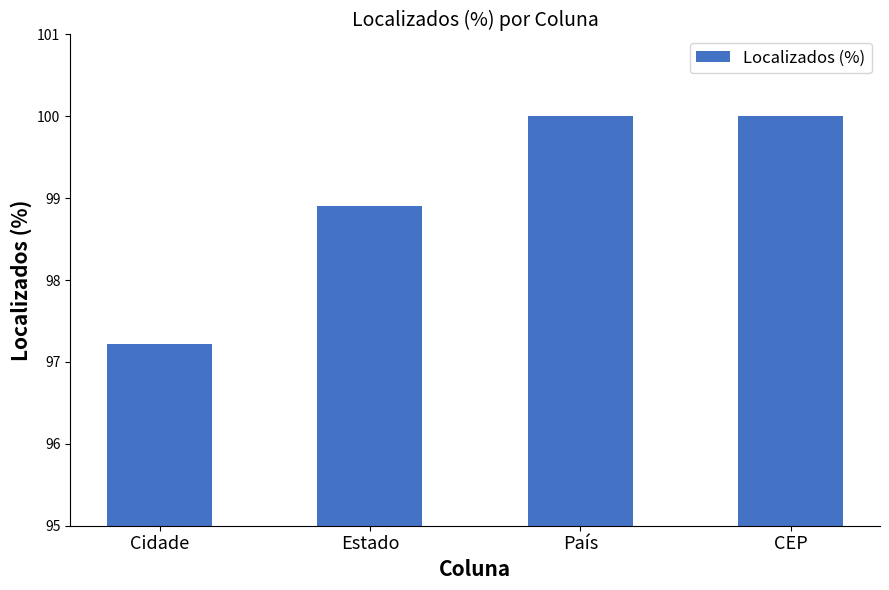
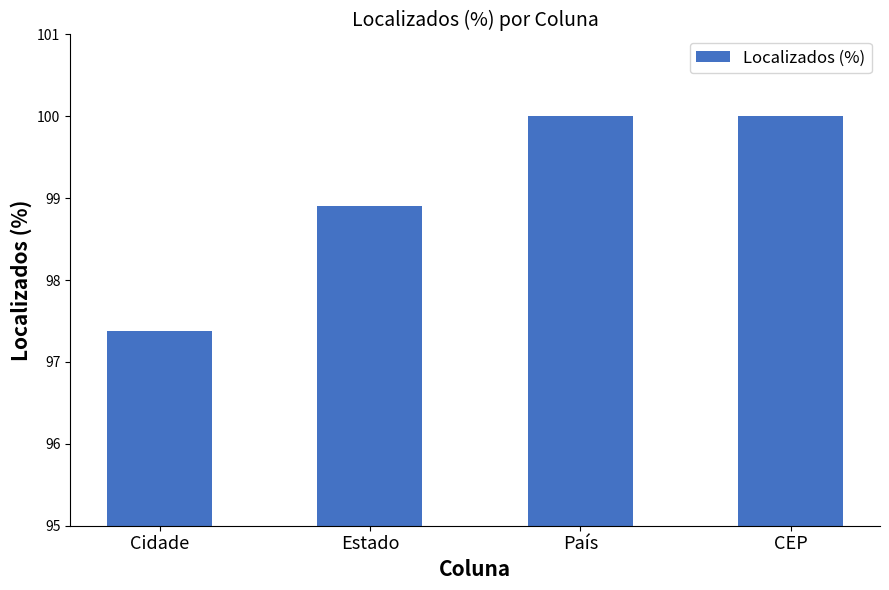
  {
-   "Cidade": 97.2,
+   "Cidade": 97.4,
    "Estado": 98.9,
    "País": 100.0,
    "CEP": 100.0
  }
